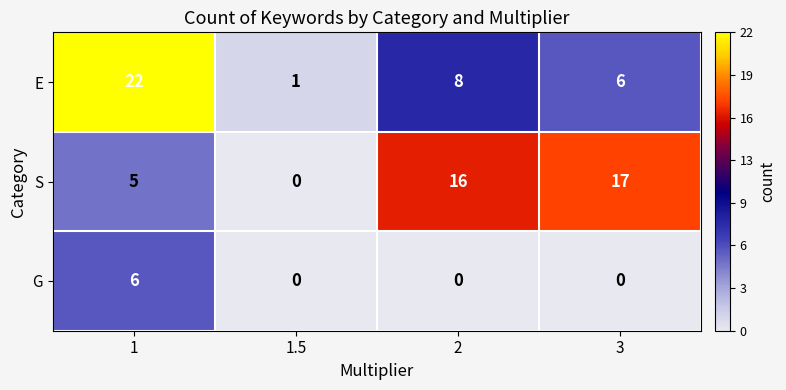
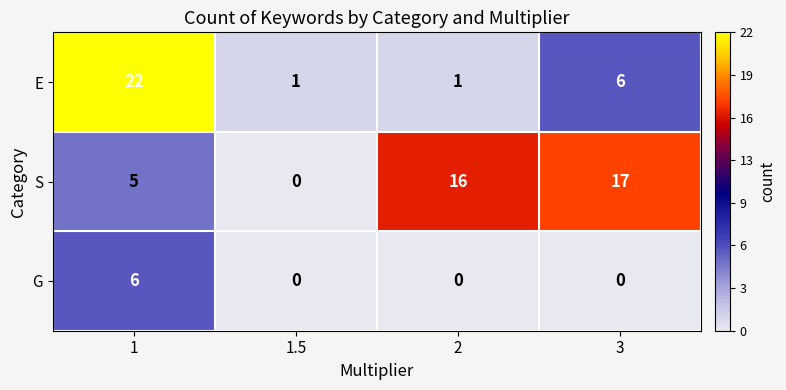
  {
    "E": {
      "1": 22,
      "1.5": 1,
-     "2": 8,
+     "2": 1,
      "3": 6
    },
    "S": {
      "1": 5,
      "1.5": 0,
      "2": 16,
      "3": 17
    },
    "G": {
      "1": 6,
      "1.5": 0,
      "2": 0,
      "3": 0
    }
  }
